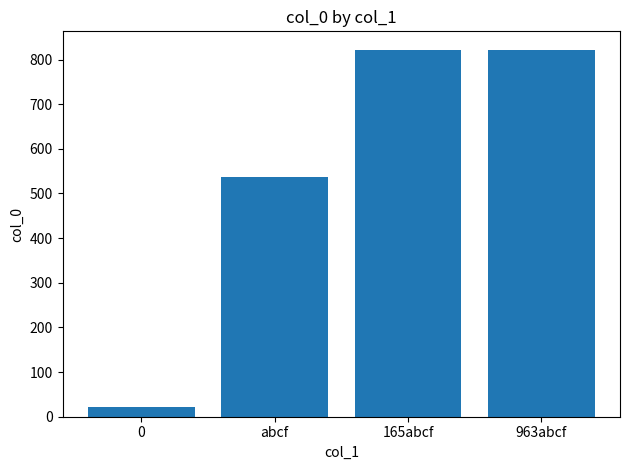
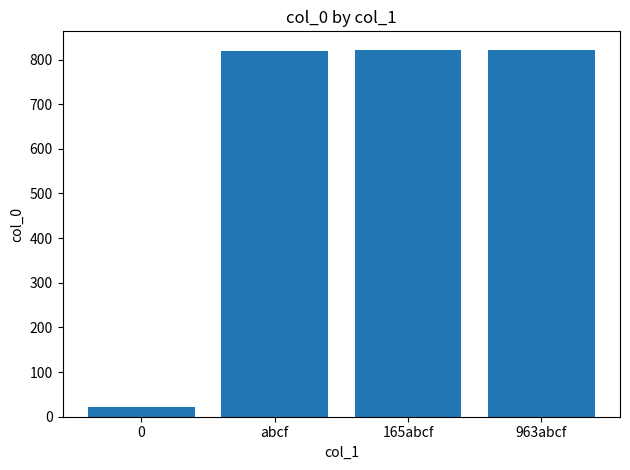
  {
    "0": 20,
-   "abcf": 540,
+   "abcf": 820,
    "165abcf": 820,
    "963abcf": 820
  }
